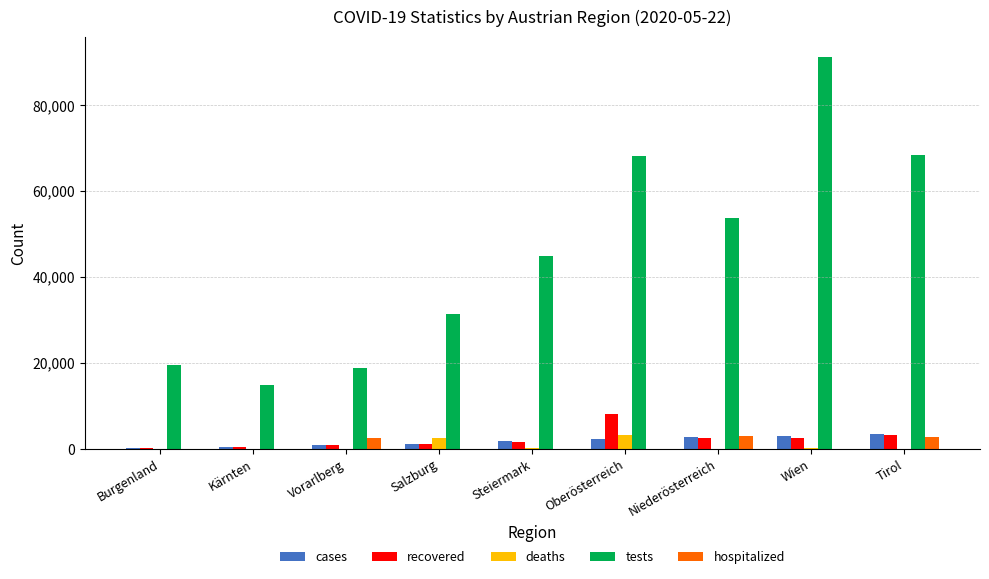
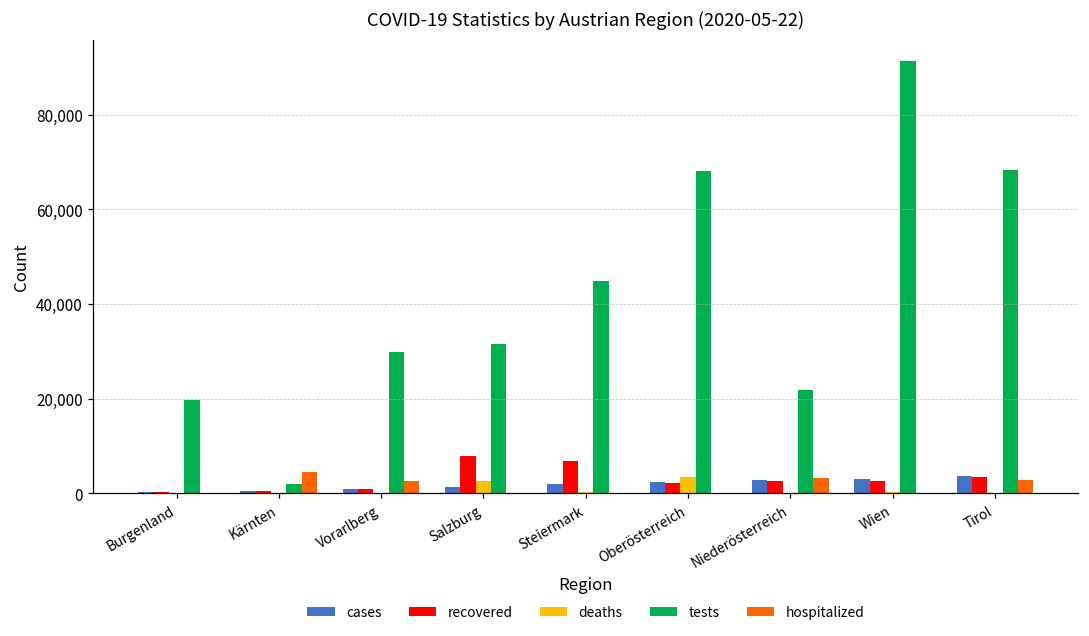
  {
    "cases": {
      "Vorarlberg": "1,000",
      "Salzburg": "1,000",
      "Steiermark": "2,000",
      "Oberösterreich": "2,000",
      "Niederösterreich": "3,000",
      "Wien": "3,000",
      "Tirol": "4,000"
    },
    "recovered": {
      "Vorarlberg": "1,000",
-     "Salzburg": "1,000",
-     "Steiermark": "2,000",
-     "Oberösterreich": "8,000",
+     "Salzburg": "8,000",
+     "Steiermark": "7,000",
+     "Oberösterreich": "2,000",
      "Niederösterreich": "3,000",
      "Wien": "2,000",
      "Tirol": "3,000"
    },
    "deaths": {
      "Salzburg": "3,000",
      "Oberösterreich": "3,000"
    },
    "tests": {
      "Burgenland": "20,000",
-     "Kärnten": "15,000",
-     "Vorarlberg": "19,000",
+     "Kärnten": "2,000",
+     "Vorarlberg": "30,000",
      "Salzburg": "32,000",
      "Steiermark": "45,000",
      "Oberösterreich": "68,000",
-     "Niederösterreich": "54,000",
+     "Niederösterreich": "22,000",
      "Wien": "91,000",
      "Tirol": "68,000"
    },
    "hospitalized": {
-     "Kärnten": "0",
+     "Kärnten": "4,000",
      "Vorarlberg": "3,000",
      "Niederösterreich": "3,000",
      "Tirol": "3,000"
    }
  }
